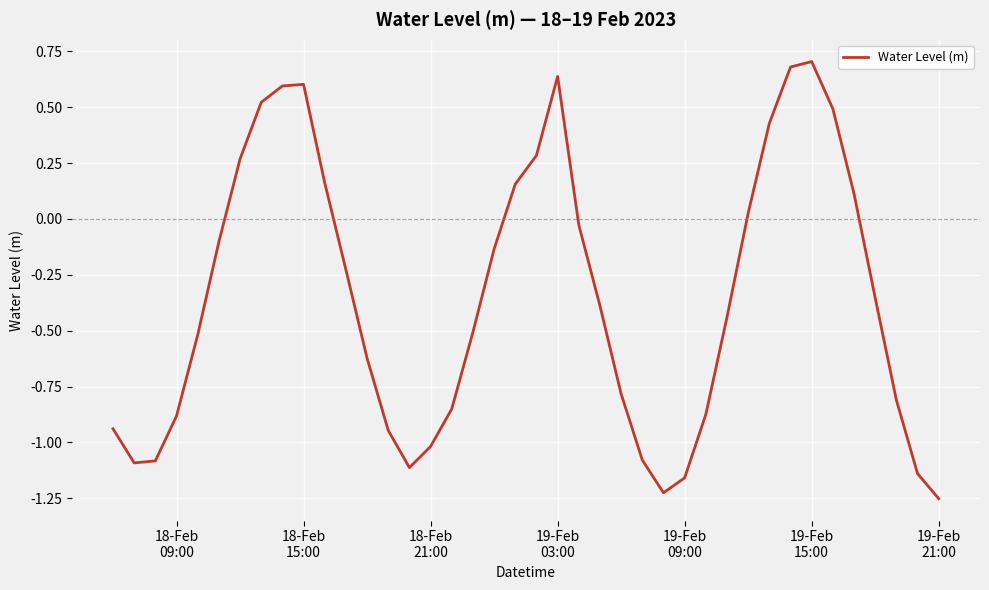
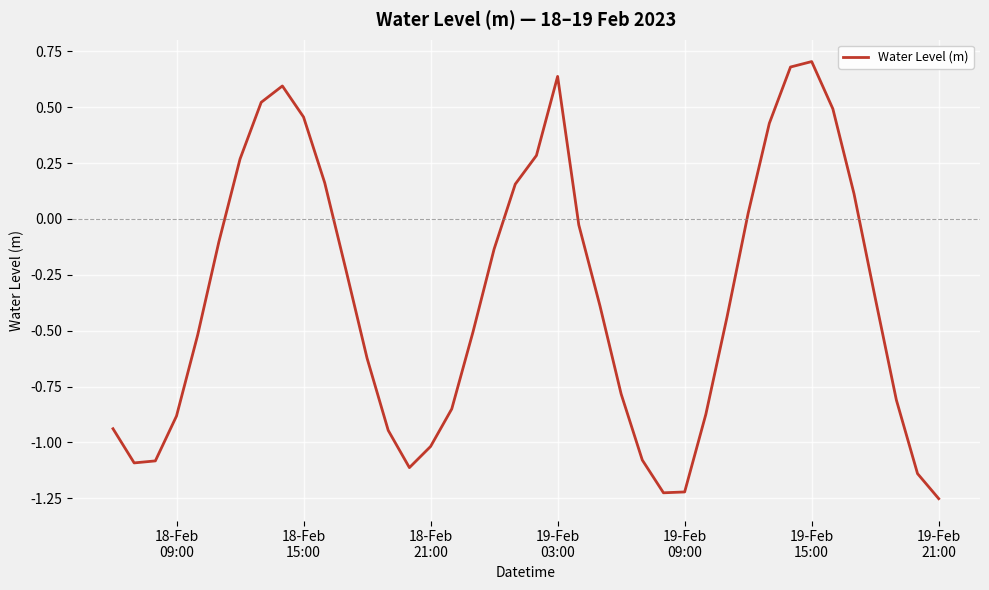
  {
    "18-Feb 09:00": -0.88,
-   "18-Feb 15:00": 0.60,
+   "18-Feb 15:00": 0.46,
    "18-Feb 21:00": -1.02,
    "19-Feb 03:00": 0.64,
-   "19-Feb 09:00": -1.16,
+   "19-Feb 09:00": -1.22,
    "19-Feb 15:00": 0.70,
    "19-Feb 21:00": -1.25
  }
